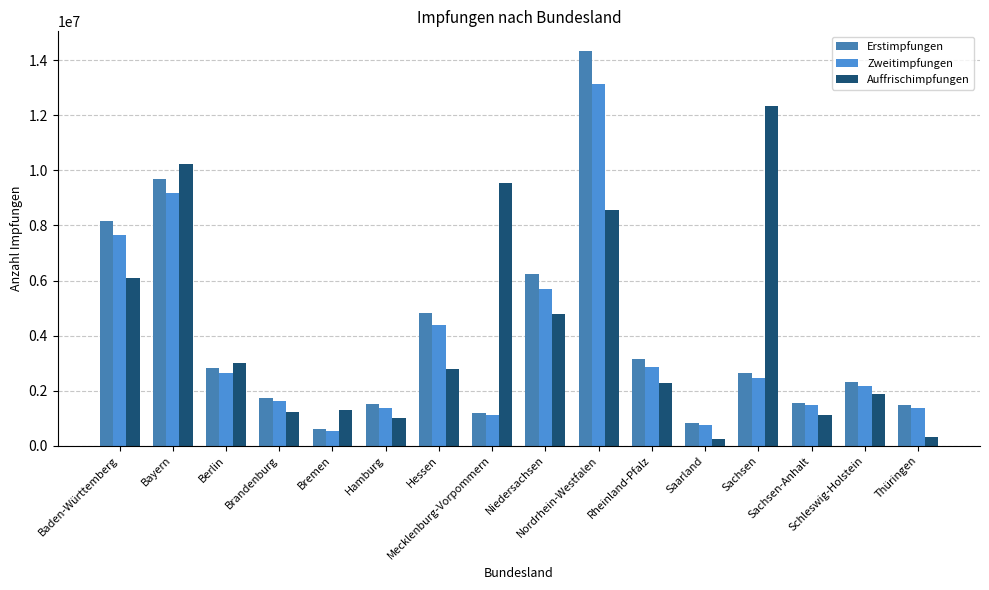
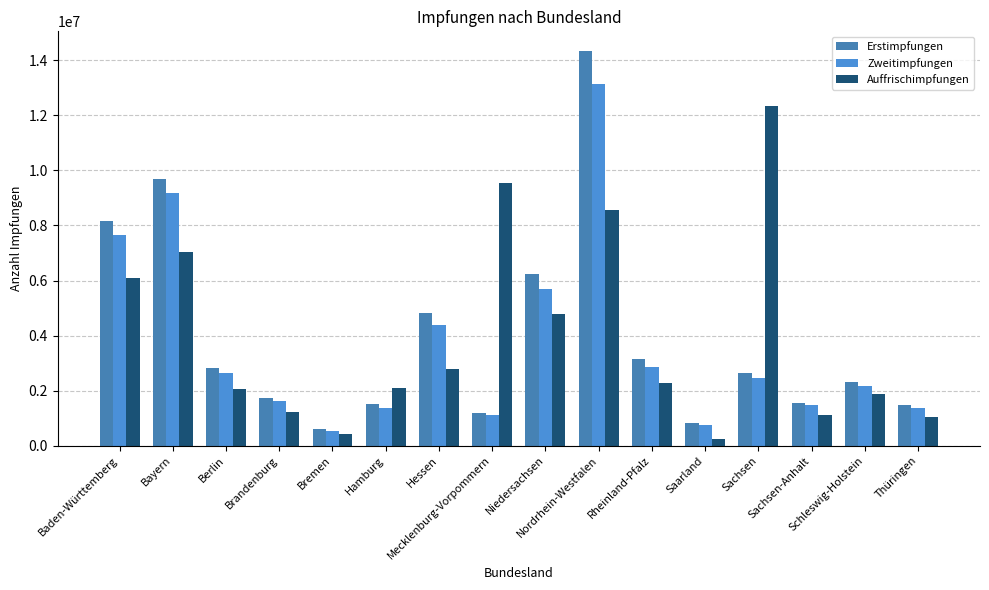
  {
    "Auffrischimpfungen": {
      "Baden-Württemberg": 6100000,
-     "Bayern": 10200000,
-     "Berlin": 3000000,
+     "Bayern": 7000000,
+     "Berlin": 2100000,
      "Brandenburg": 1200000,
-     "Bremen": 1300000,
-     "Hamburg": 1000000,
+     "Bremen": 400000,
+     "Hamburg": 2100000,
      "Hessen": 2800000,
      "Mecklenburg-Vorpommern": 9600000,
      "Niedersachsen": 4800000,
      "Nordrhein-Westfalen": 8500000,
      "Rheinland-Pfalz": 2300000,
      "Saarland": 300000,
      "Sachsen": 12300000,
      "Sachsen-Anhalt": 1100000,
      "Schleswig-Holstein": 1900000,
-     "Thüringen": 300000
+     "Thüringen": 1000000
    }
  }
